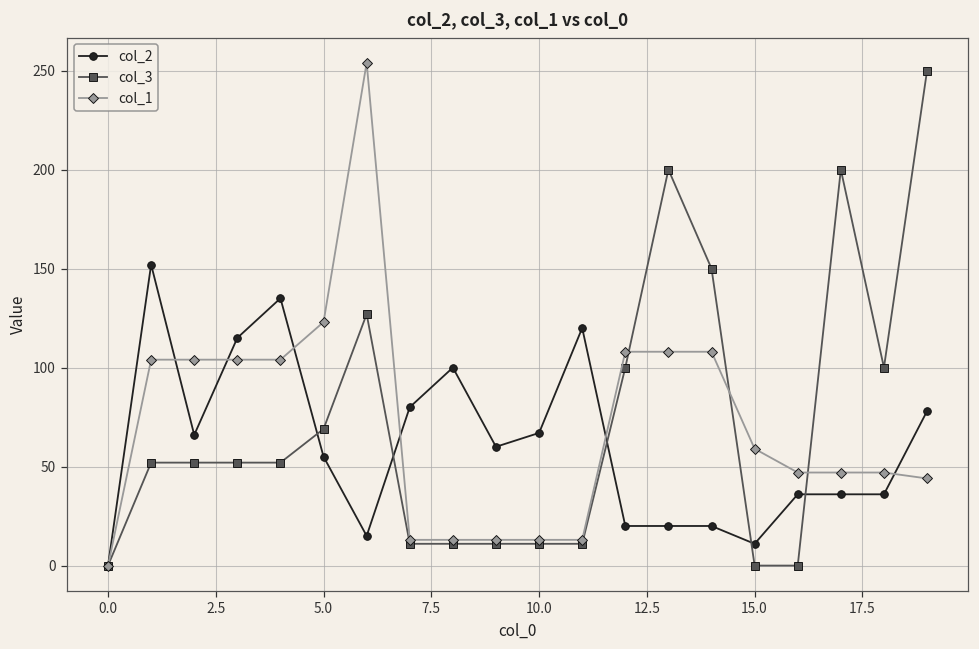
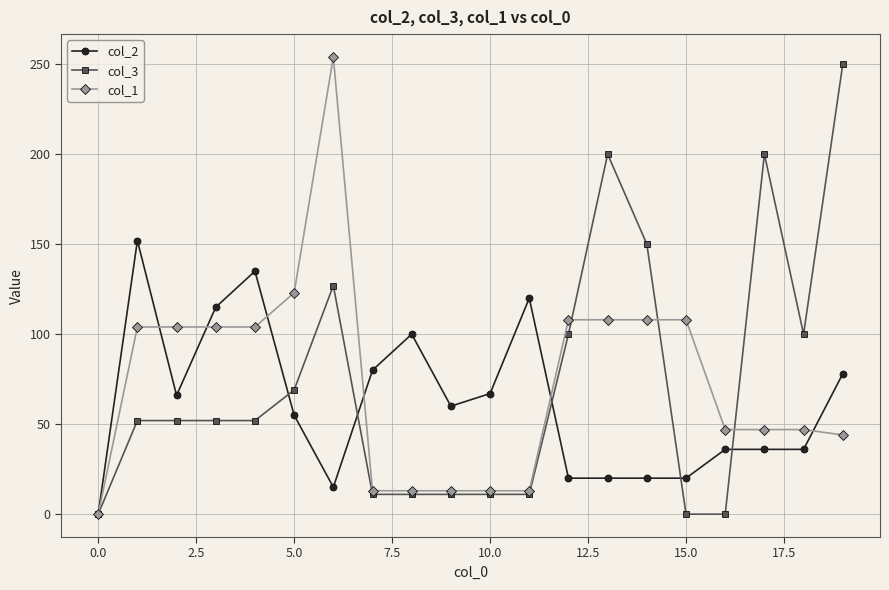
  {
    "col_2": {
      "5.0": 55,
      "10.0": 67,
-     "15.0": 11
+     "15.0": 20
    },
    "col_3": {
      "5.0": 69,
      "10.0": 11,
      "15.0": 0
    },
    "col_1": {
      "5.0": 123,
      "10.0": 13,
-     "15.0": 59
+     "15.0": 108
    }
  }
